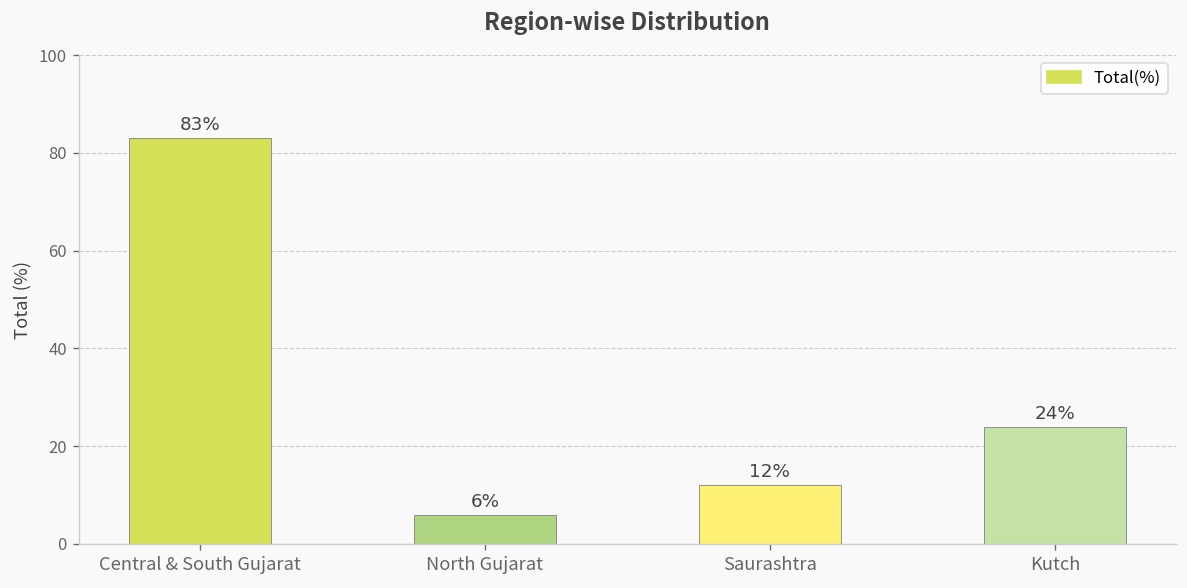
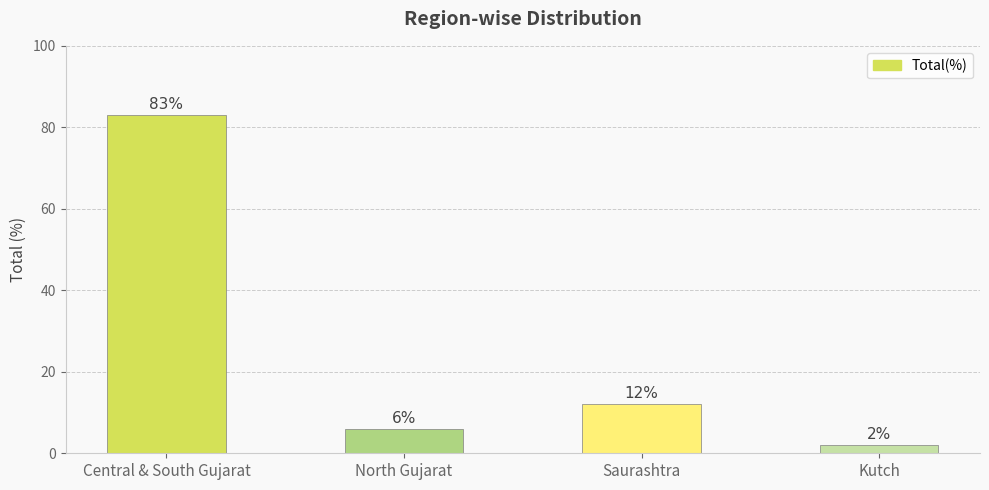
  {
    "Central & South Gujarat": "83%",
    "North Gujarat": "6%",
    "Saurashtra": "12%",
-   "Kutch": "24%"
+   "Kutch": "2%"
  }
